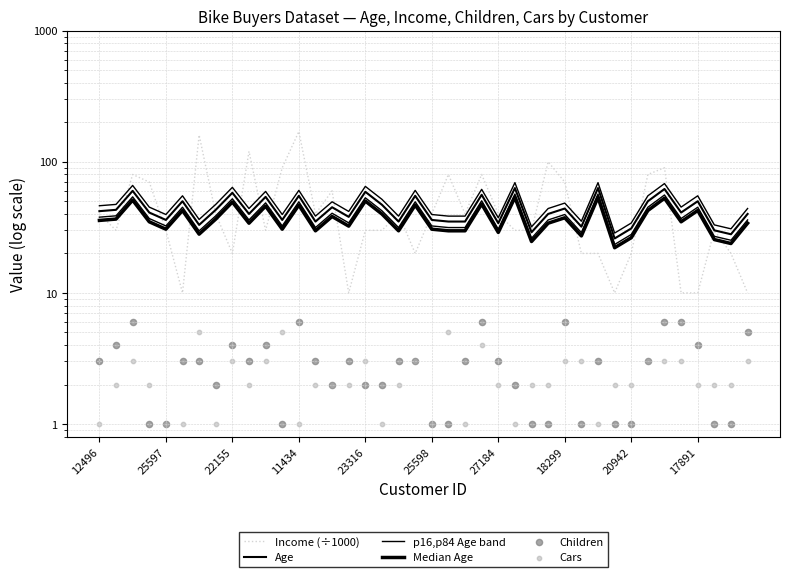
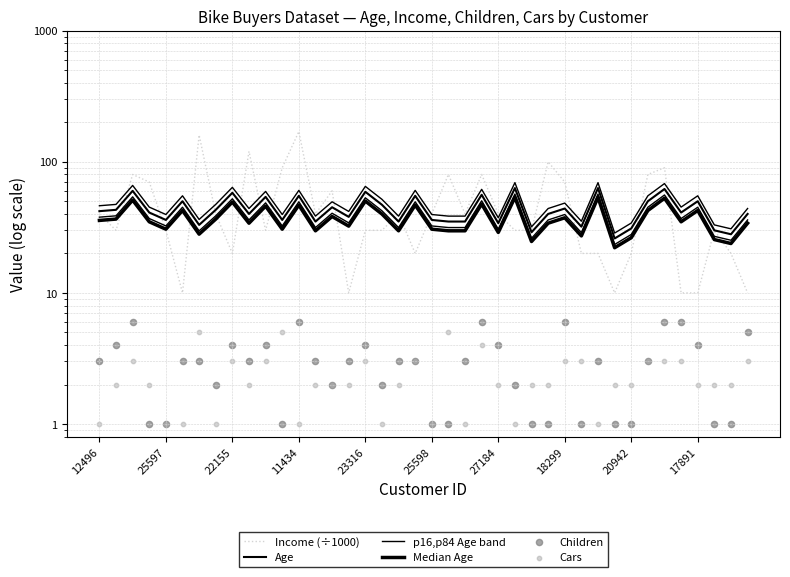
  {
    "Children": {
-     "23316": 2.0,
-     "27184": 3.0
+     "23316": 4.0,
+     "27184": 4.0
    }
  }
